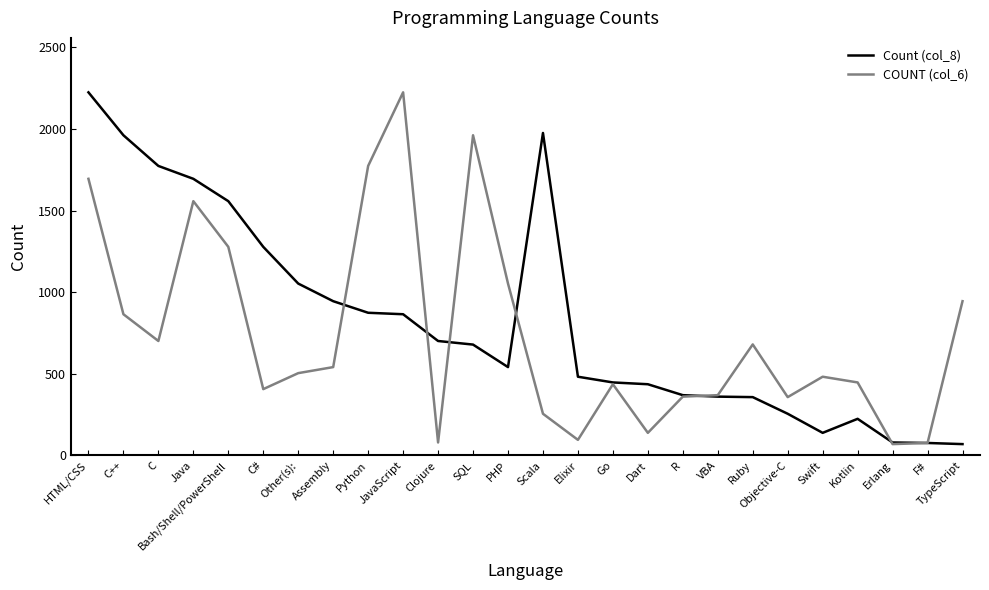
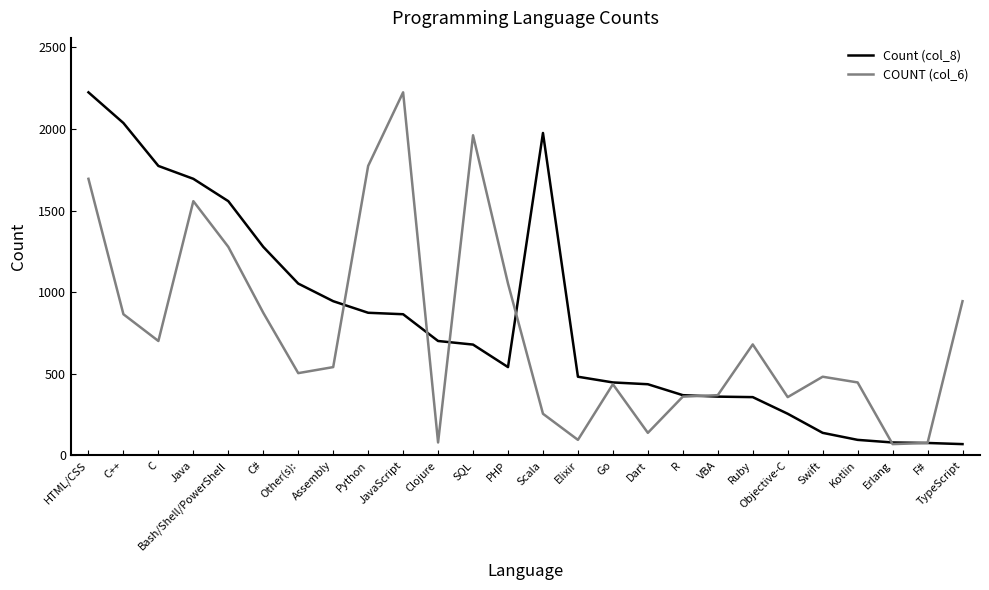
  {
    "Count (col_8)": {
      "HTML/CSS": 2230,
-     "C++": 1960,
+     "C++": 2040,
      "C": 1770,
      "Java": 1700,
      "Bash/Shell/PowerShell": 1560,
      "C#": 1280,
      "Other(s):": 1050,
      "Assembly": 950,
      "Python": 870,
      "JavaScript": 870,
      "Clojure": 700,
      "SQL": 680,
      "PHP": 540,
      "Scala": 1980,
      "Elixir": 480,
      "Dart": 440,
      "Ruby": 360,
      "Objective-C": 260,
      "Swift": 140,
-     "Kotlin": 220,
+     "Kotlin": 100,
      "TypeScript": 70
    },
    "COUNT (col_6)": {
      "HTML/CSS": 1700,
      "C++": 870,
      "C": 700,
      "Java": 1560,
      "Bash/Shell/PowerShell": 1280,
-     "C#": 410,
+     "C#": 870,
      "Other(s):": 500,
      "Assembly": 540,
      "Python": 1770,
      "JavaScript": 2230,
      "Clojure": 80,
      "SQL": 1960,
      "PHP": 1050,
      "Scala": 260,
      "Elixir": 100,
      "Dart": 140,
      "Ruby": 680,
      "Objective-C": 360,
      "Swift": 480,
      "Kotlin": 450,
      "TypeScript": 950
    }
  }
